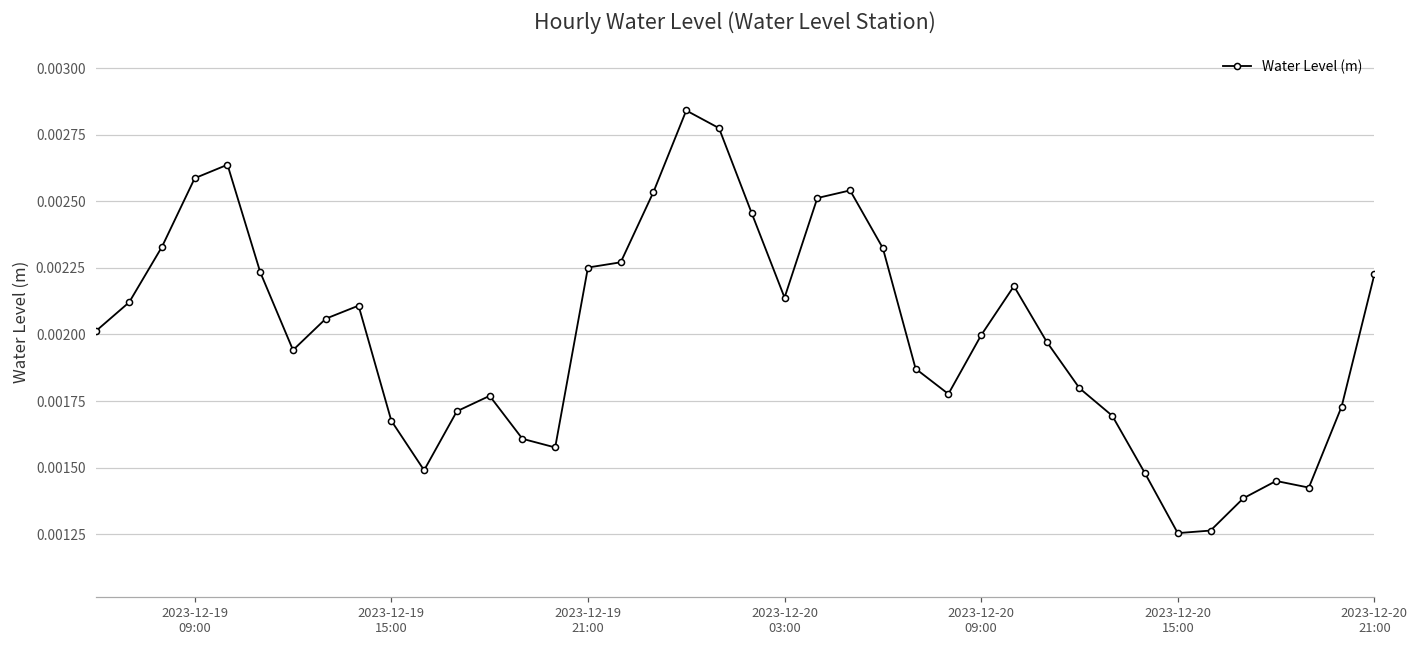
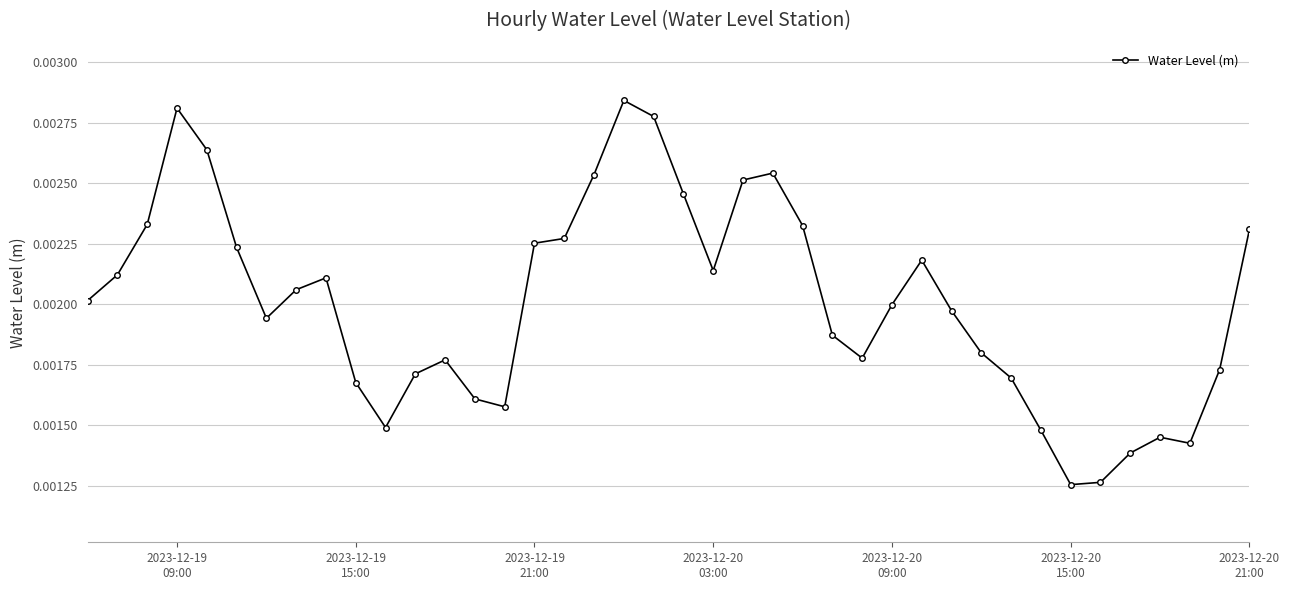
  {
-   "2023-12-19 09:00": 0.00259,
+   "2023-12-19 09:00": 0.00281,
    "2023-12-19 15:00": 0.00168,
    "2023-12-19 21:00": 0.00225,
    "2023-12-20 03:00": 0.00214,
    "2023-12-20 09:00": 0.00200,
    "2023-12-20 15:00": 0.00125,
-   "2023-12-20 21:00": 0.00223
+   "2023-12-20 21:00": 0.00231
  }
